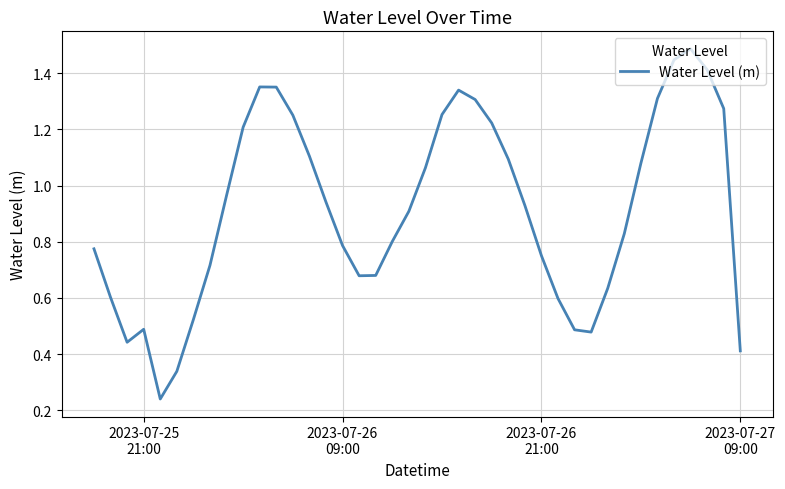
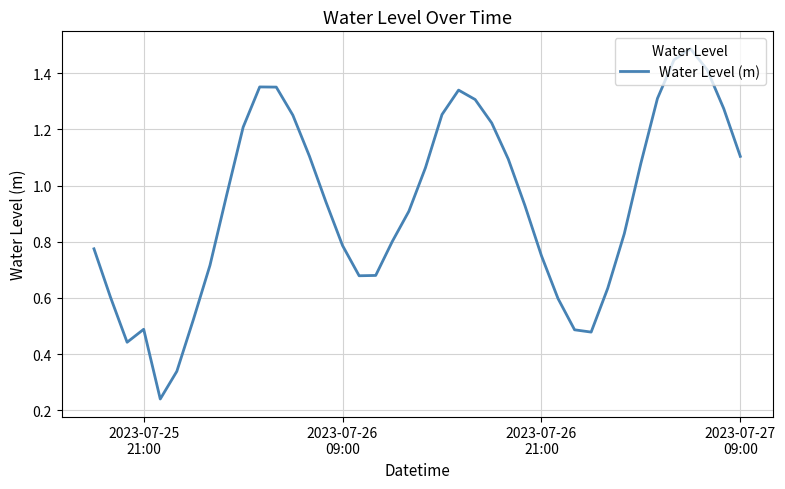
  {
    "2023-07-25 21:00": 0.49,
    "2023-07-26 09:00": 0.79,
    "2023-07-26 21:00": 0.75,
-   "2023-07-27 09:00": 0.41
+   "2023-07-27 09:00": 1.10
  }
